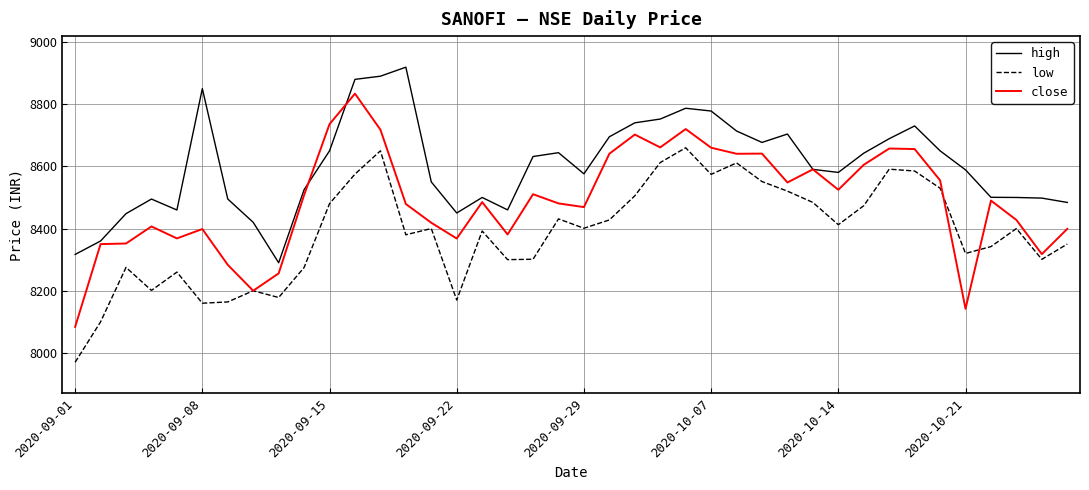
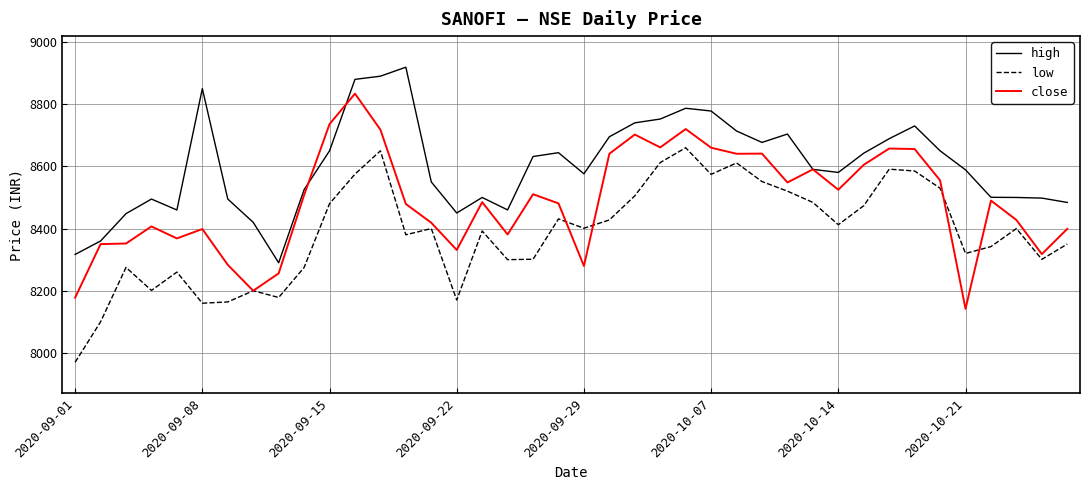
  {
    "close": {
-     "2020-09-01": 8080,
+     "2020-09-01": 8180,
      "2020-09-08": 8400,
      "2020-09-15": 8740,
-     "2020-09-22": 8370,
-     "2020-09-29": 8470,
+     "2020-09-22": 8330,
+     "2020-09-29": 8280,
      "2020-10-07": 8660,
      "2020-10-14": 8520,
      "2020-10-21": 8140
    }
  }
